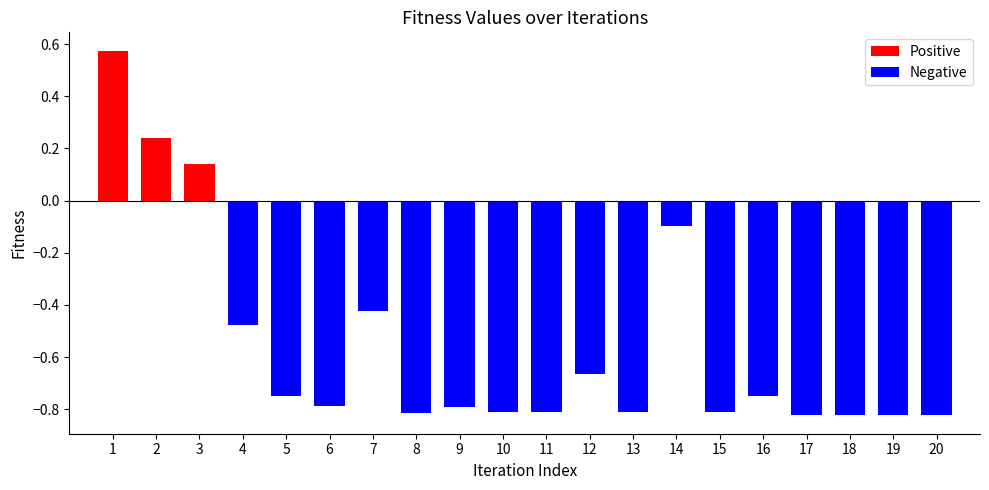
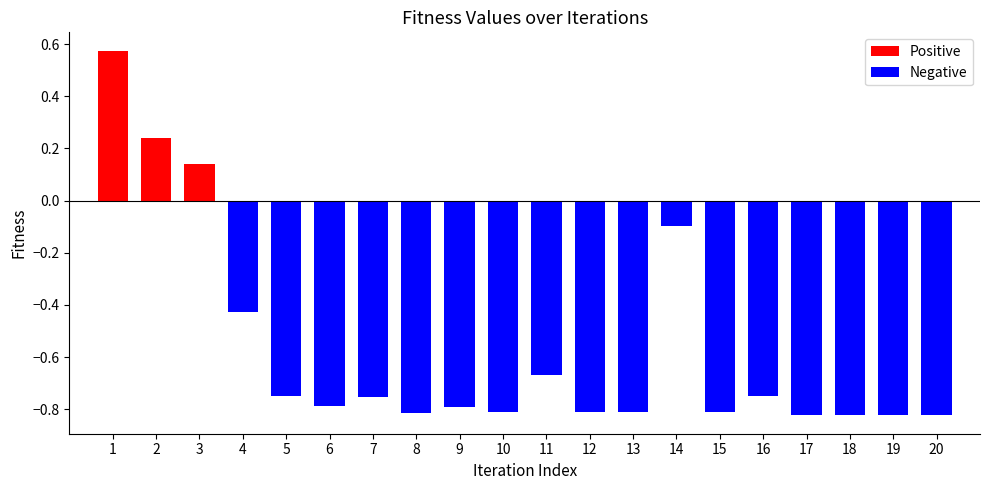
  {
    "1": 0.58,
    "2": 0.24,
    "3": 0.14,
-   "4": -0.48,
+   "4": -0.43,
    "5": -0.75,
    "6": -0.79,
-   "7": -0.42,
+   "7": -0.75,
    "8": -0.81,
    "9": -0.79,
    "10": -0.81,
-   "11": -0.81,
-   "12": -0.67,
+   "11": -0.67,
+   "12": -0.81,
    "13": -0.81,
    "14": -0.10,
    "15": -0.81,
    "16": -0.75,
    "17": -0.82,
    "18": -0.82,
    "19": -0.82,
    "20": -0.82
  }
